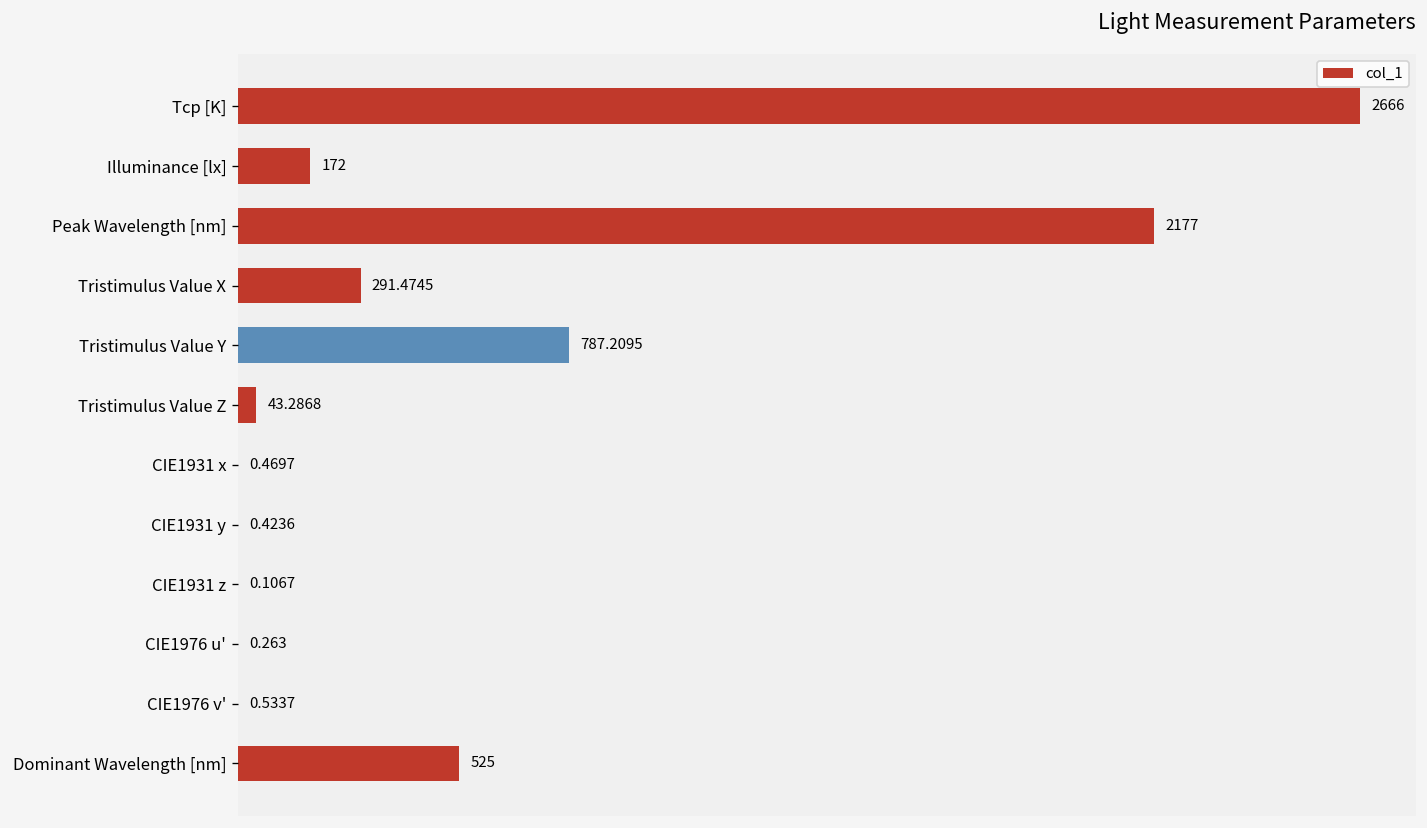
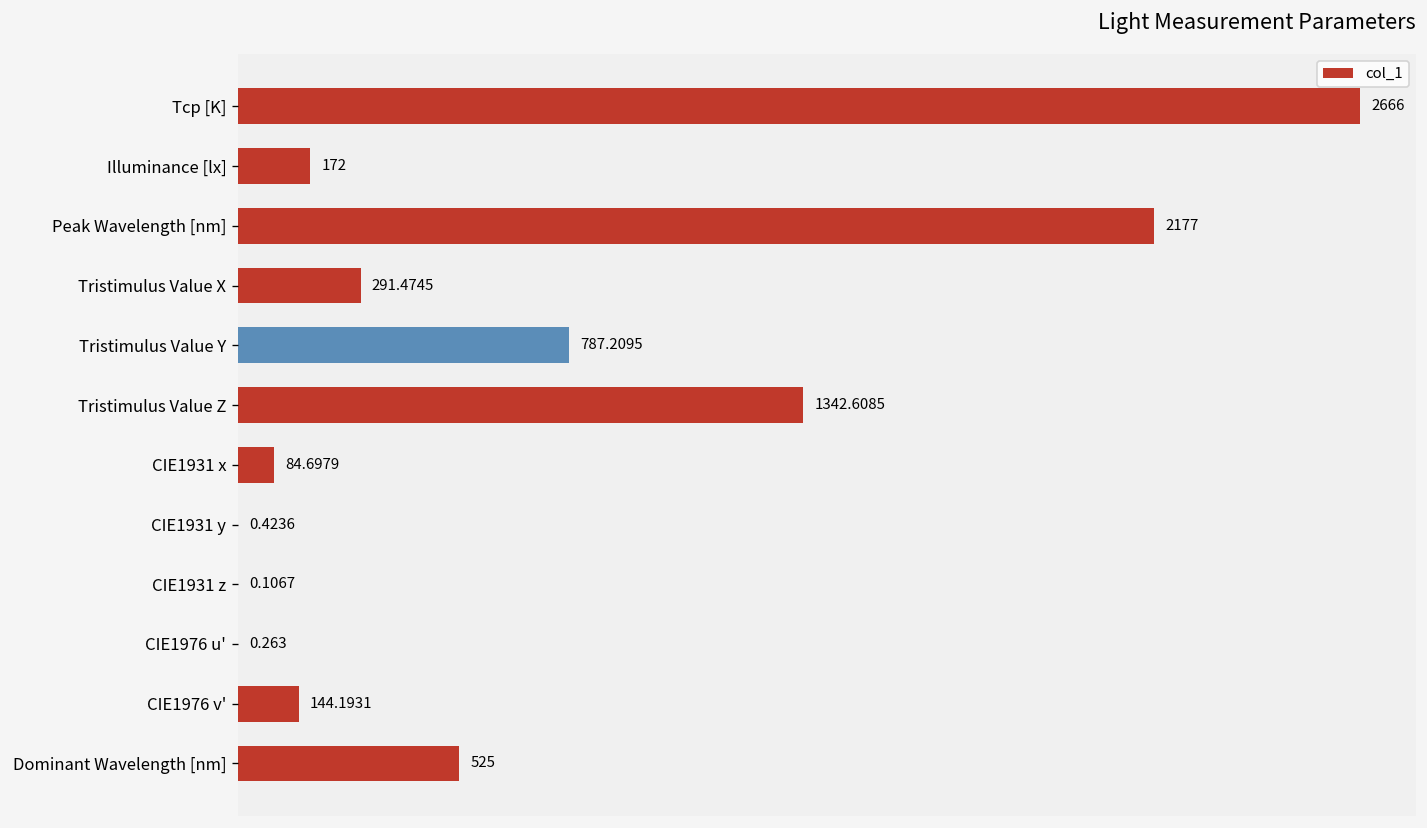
  {
    "Tcp [K]": 2666,
    "Illuminance [lx]": 172,
    "Peak Wavelength [nm]": 2177,
    "Tristimulus Value X": 291.4745,
    "Tristimulus Value Y": 787.2095,
-   "Tristimulus Value Z": 43.2868,
-   "CIE1931 x": 0.4697,
+   "Tristimulus Value Z": 1342.6085,
+   "CIE1931 x": 84.6979,
    "CIE1931 y": 0.4236,
    "CIE1931 z": 0.1067,
    "CIE1976 u'": 0.263,
-   "CIE1976 v'": 0.5337,
+   "CIE1976 v'": 144.1931,
    "Dominant Wavelength [nm]": 525
  }
